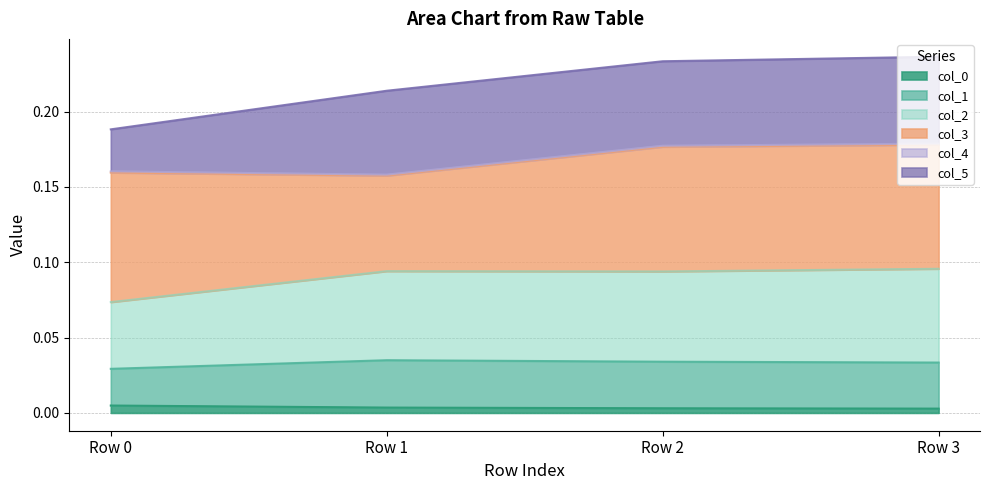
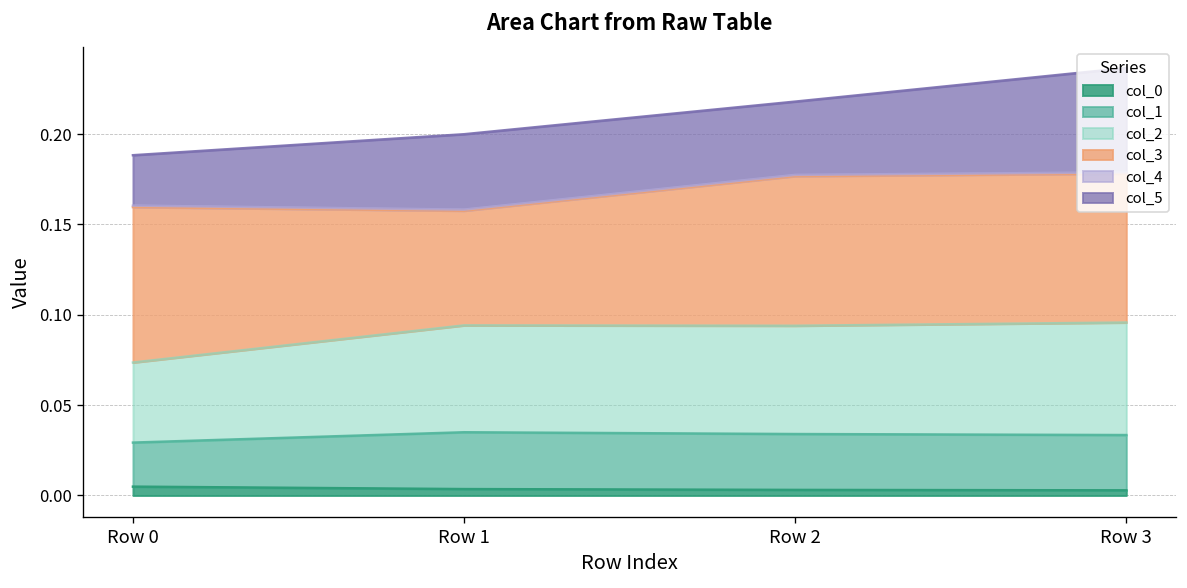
  {
    "col_5": {
      "Row 0": 0.028,
-     "Row 1": 0.056,
-     "Row 2": 0.056
+     "Row 1": 0.042,
+     "Row 2": 0.041
    }
  }
